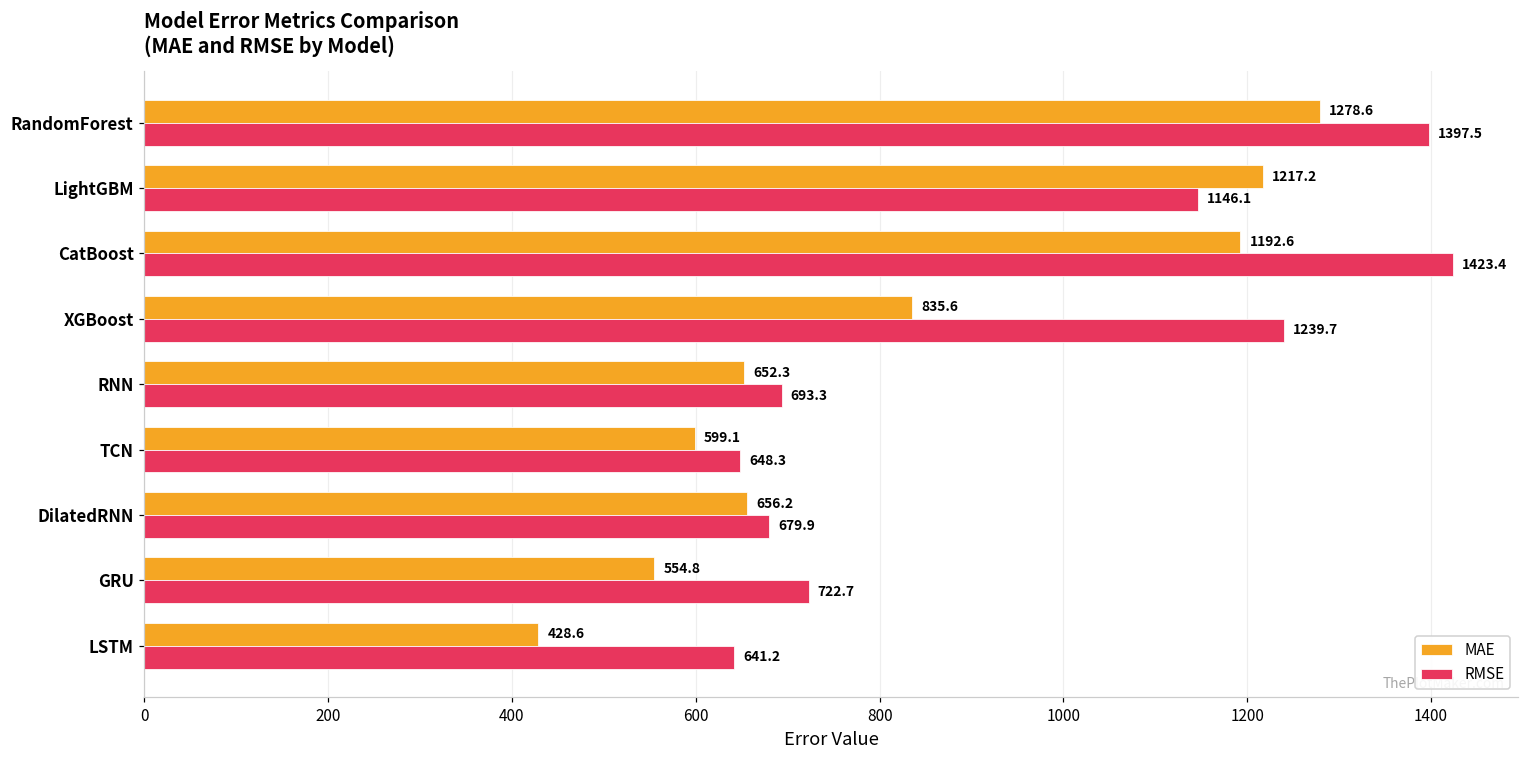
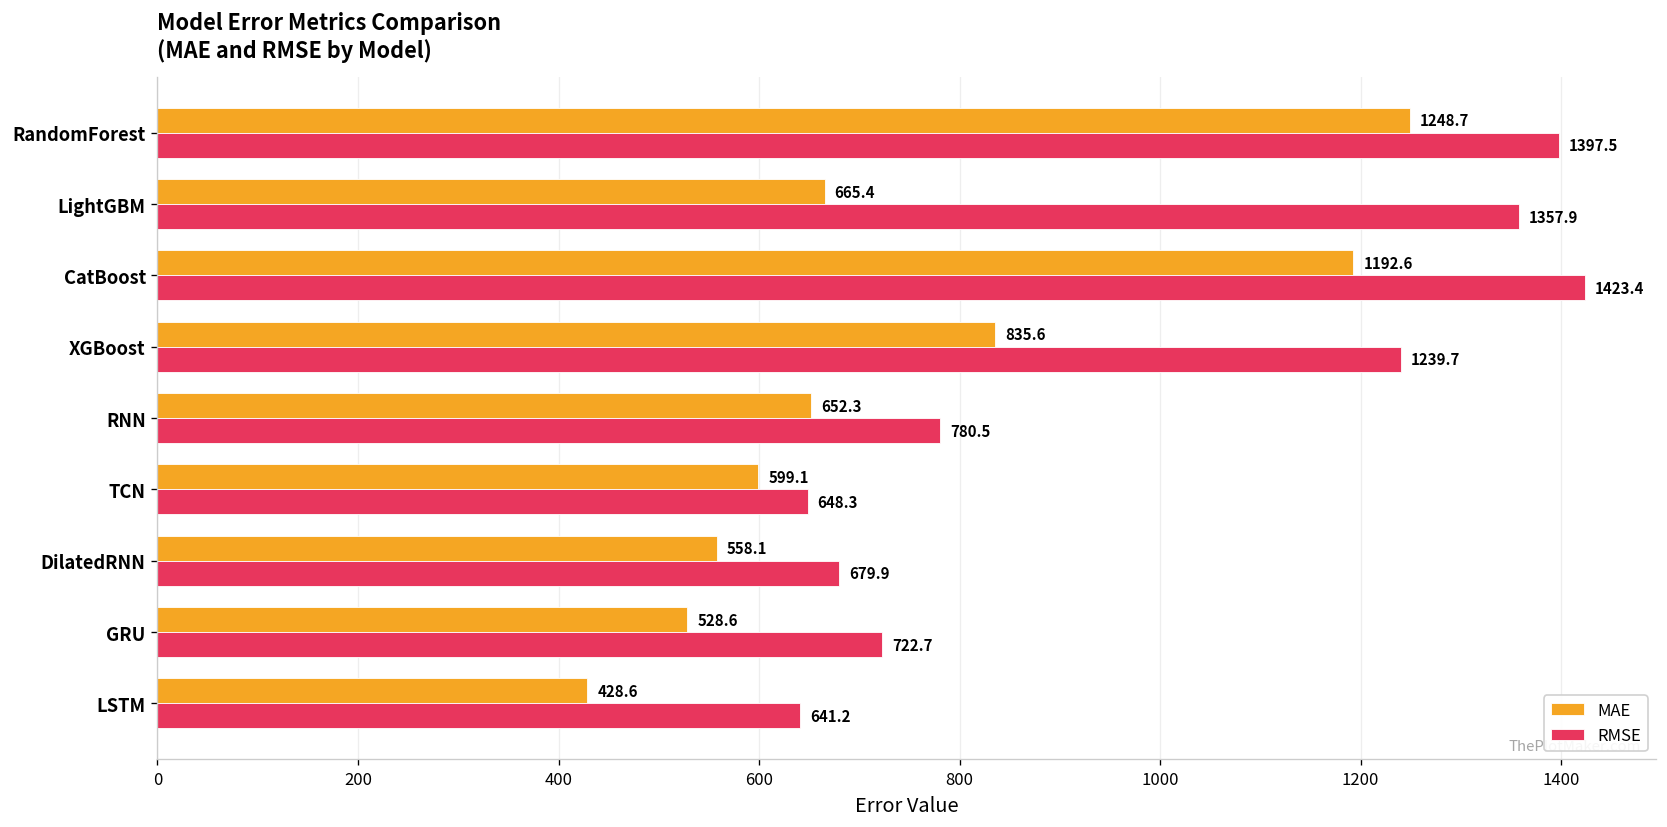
  {
    "MAE": {
-     "RandomForest": 1278.6,
-     "LightGBM": 1217.2,
+     "RandomForest": 1248.7,
+     "LightGBM": 665.4,
      "CatBoost": 1192.6,
      "XGBoost": 835.6,
      "RNN": 652.3,
      "TCN": 599.1,
-     "DilatedRNN": 656.2,
-     "GRU": 554.8,
+     "DilatedRNN": 558.1,
+     "GRU": 528.6,
      "LSTM": 428.6
    },
    "RMSE": {
      "RandomForest": 1397.5,
-     "LightGBM": 1146.1,
+     "LightGBM": 1357.9,
      "CatBoost": 1423.4,
      "XGBoost": 1239.7,
-     "RNN": 693.3,
+     "RNN": 780.5,
      "TCN": 648.3,
      "DilatedRNN": 679.9,
      "GRU": 722.7,
      "LSTM": 641.2
    }
  }
